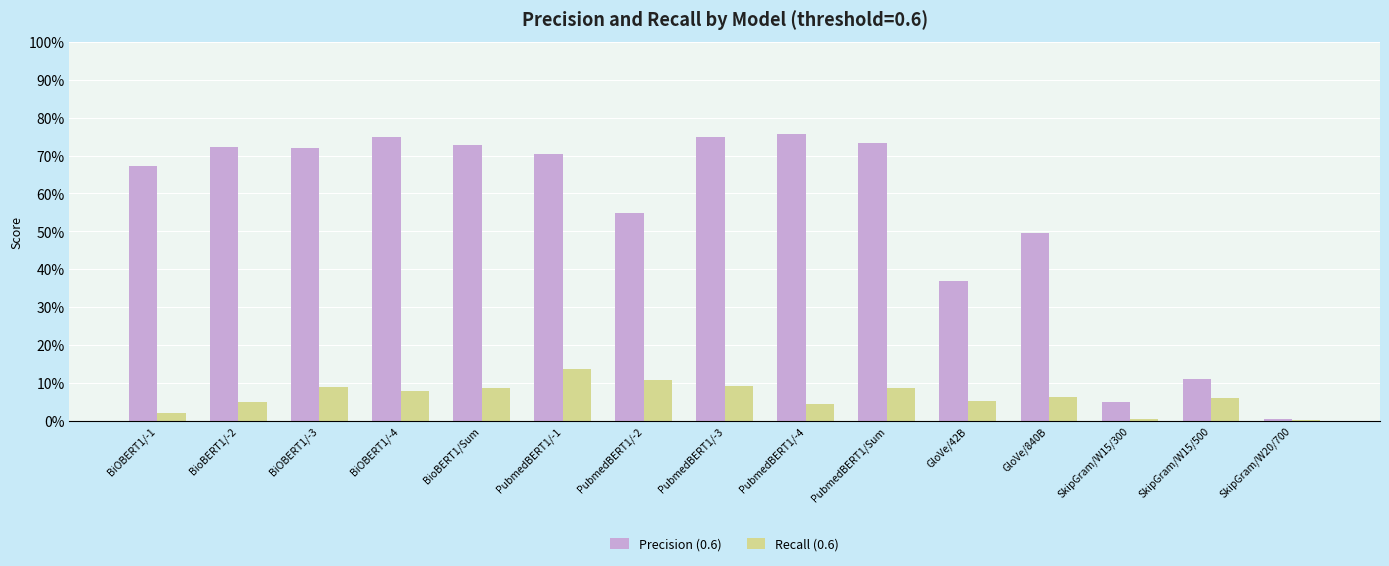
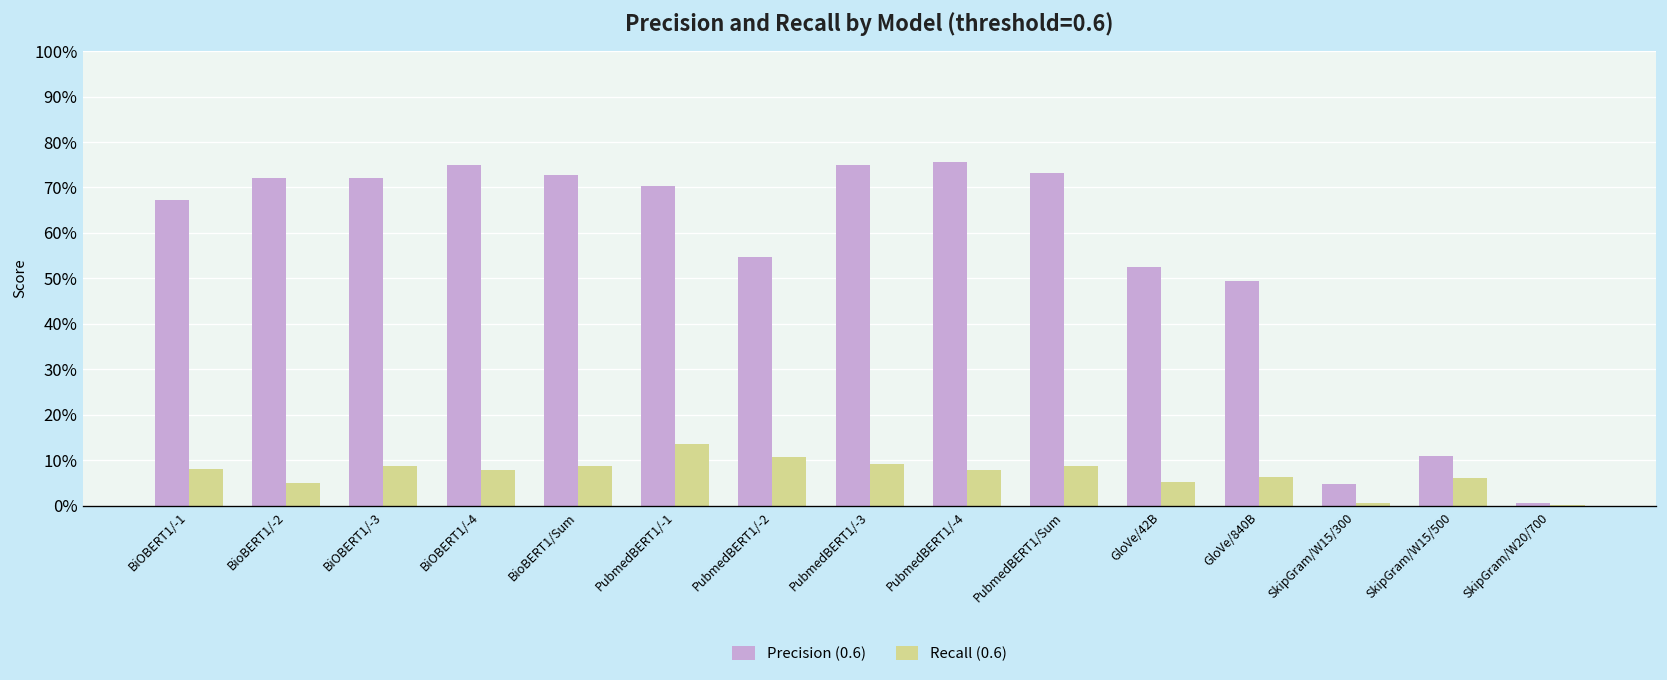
  {
    "Precision (0.6)": {
      "BiOBERT1/-1": "67%",
      "BioBERT1/-2": "72%",
      "BiOBERT1/-3": "72%",
      "BiOBERT1/-4": "75%",
      "BioBERT1/Sum": "73%",
      "PubmedBERT1/-1": "70%",
      "PubmedBERT1/-2": "55%",
      "PubmedBERT1/-3": "75%",
      "PubmedBERT1/-4": "76%",
      "PubmedBERT1/Sum": "73%",
-     "GloVe/42B": "37%",
+     "GloVe/42B": "52%",
      "GloVe/840B": "50%",
      "SkipGram/W15/300": "5%",
      "SkipGram/W15/500": "11%"
    },
    "Recall (0.6)": {
-     "BiOBERT1/-1": "2%",
+     "BiOBERT1/-1": "8%",
      "BioBERT1/-2": "5%",
      "BiOBERT1/-3": "9%",
      "BiOBERT1/-4": "8%",
      "BioBERT1/Sum": "9%",
      "PubmedBERT1/-1": "14%",
      "PubmedBERT1/-2": "11%",
      "PubmedBERT1/-3": "9%",
-     "PubmedBERT1/-4": "5%",
+     "PubmedBERT1/-4": "8%",
      "PubmedBERT1/Sum": "9%",
      "GloVe/42B": "5%",
      "GloVe/840B": "6%",
      "SkipGram/W15/500": "6%"
    }
  }
